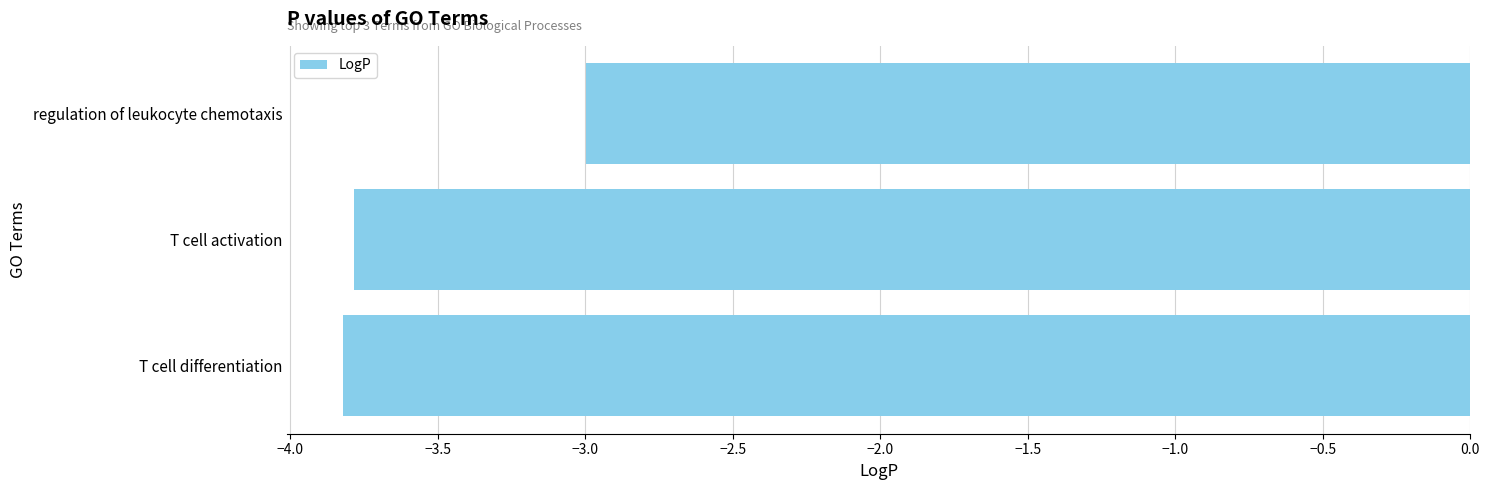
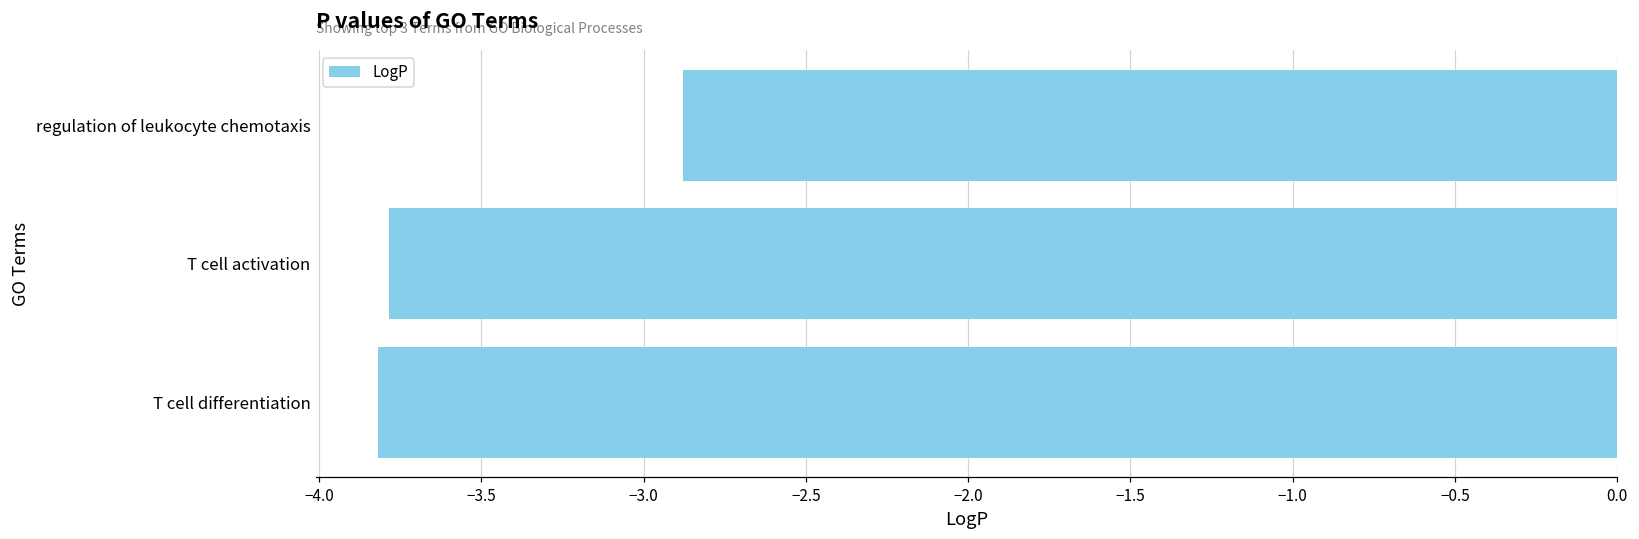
  {
-   "regulation of leukocyte chemotaxis": -3.00,
+   "regulation of leukocyte chemotaxis": -2.88,
    "T cell activation": -3.78,
    "T cell differentiation": -3.82
  }
